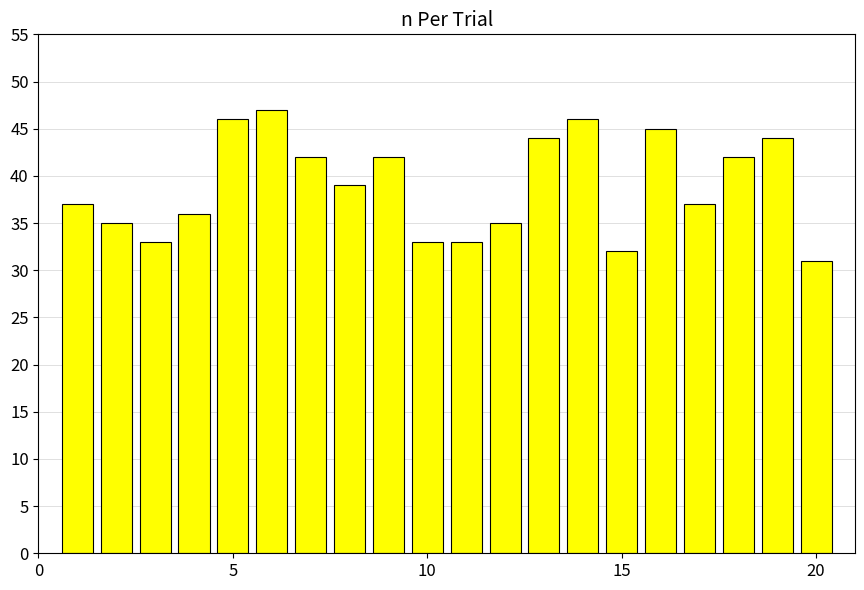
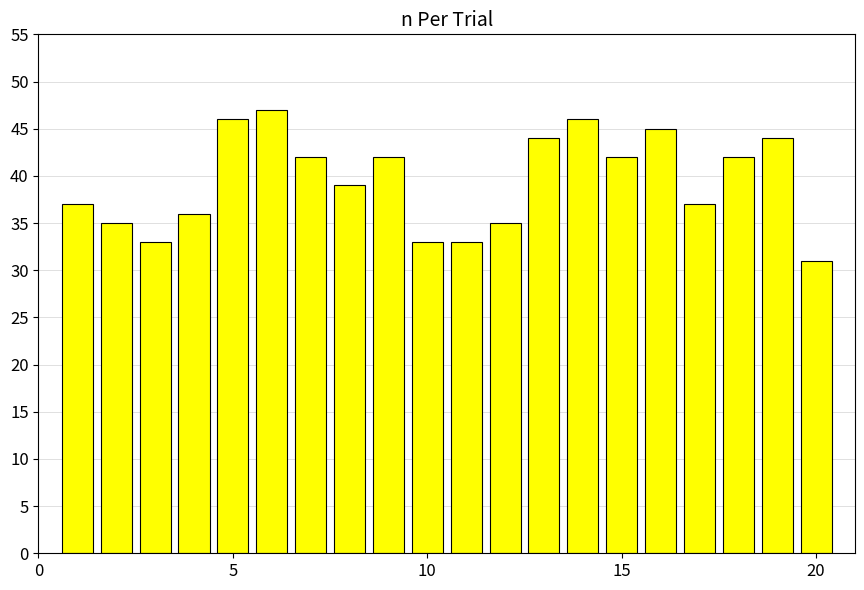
  {
    "5": 46,
    "10": 33,
-   "15": 32,
+   "15": 42,
    "20": 31
  }
